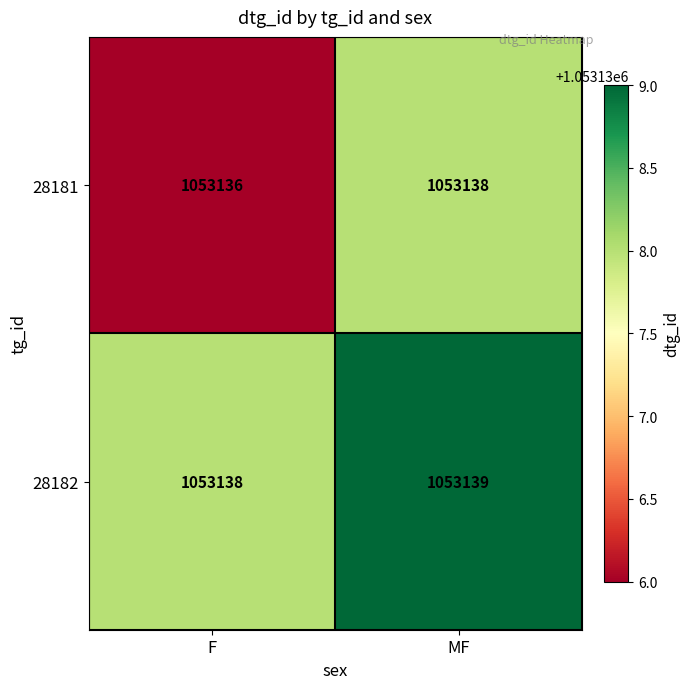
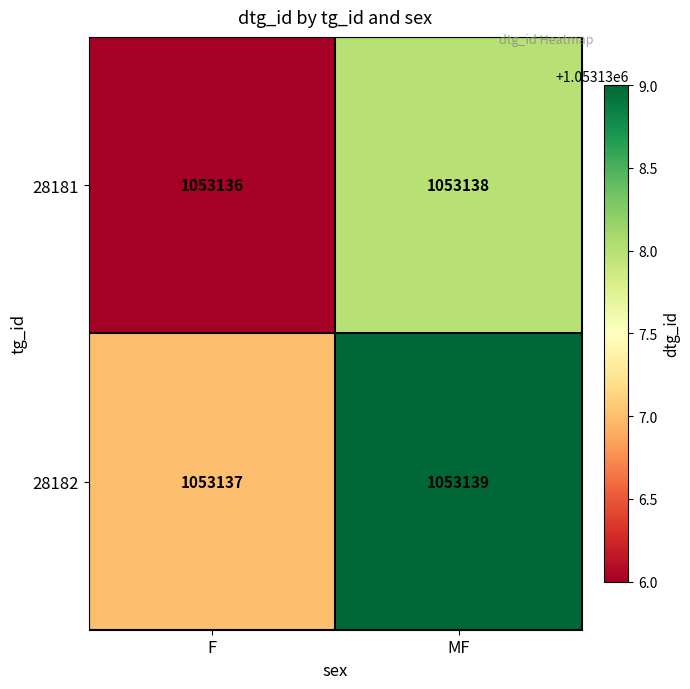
  {
    "28181": {
      "F": 1053136,
      "MF": 1053138
    },
    "28182": {
-     "F": 1053138,
+     "F": 1053137,
      "MF": 1053139
    }
  }
